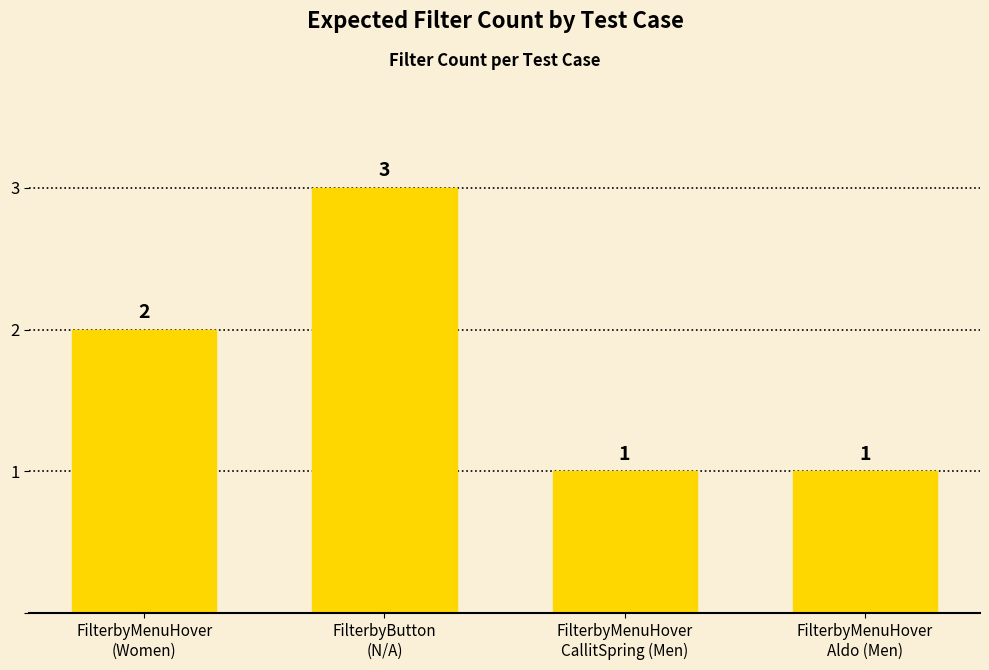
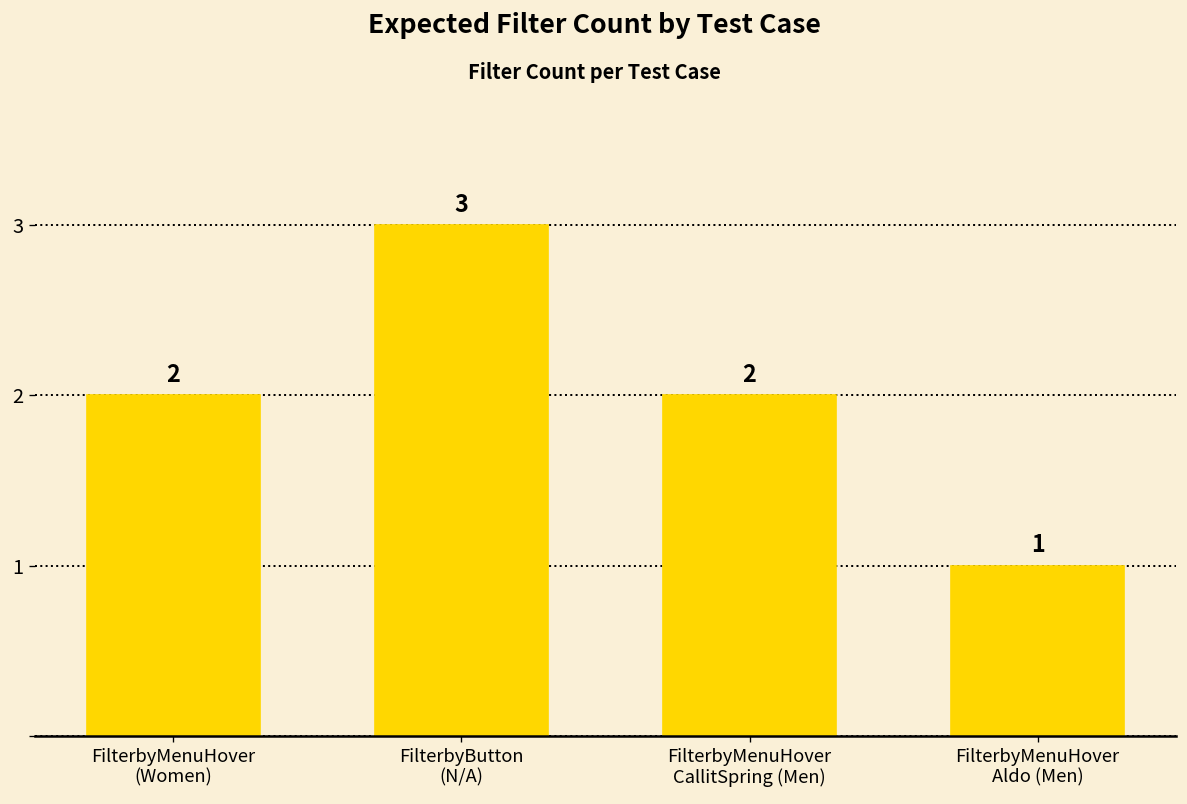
  {
    "FilterbyMenuHover (Women)": 2,
    "FilterbyButton (N/A)": 3,
-   "FilterbyMenuHover CallitSpring (Men)": 1,
+   "FilterbyMenuHover CallitSpring (Men)": 2,
    "FilterbyMenuHover Aldo (Men)": 1
  }
